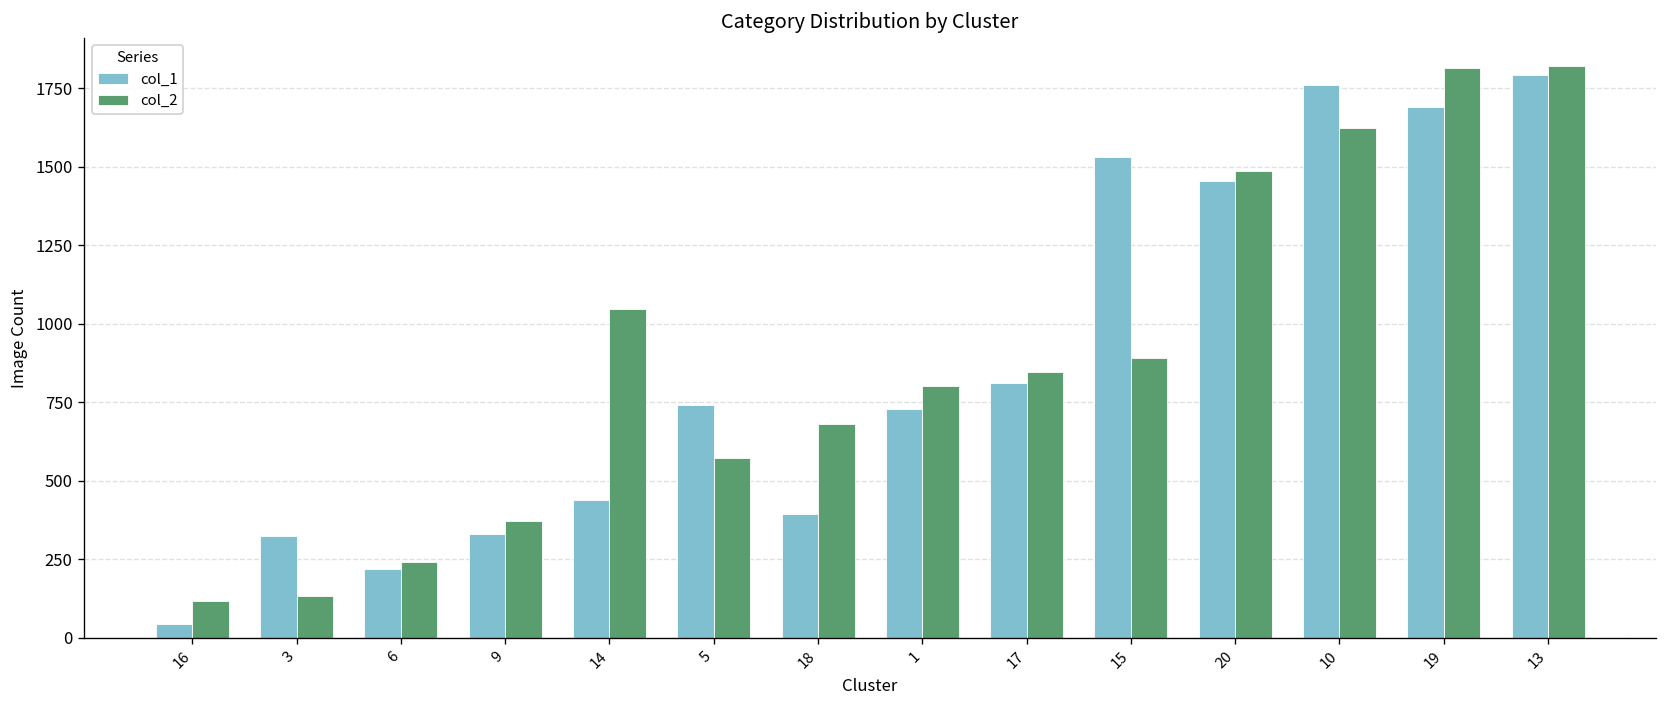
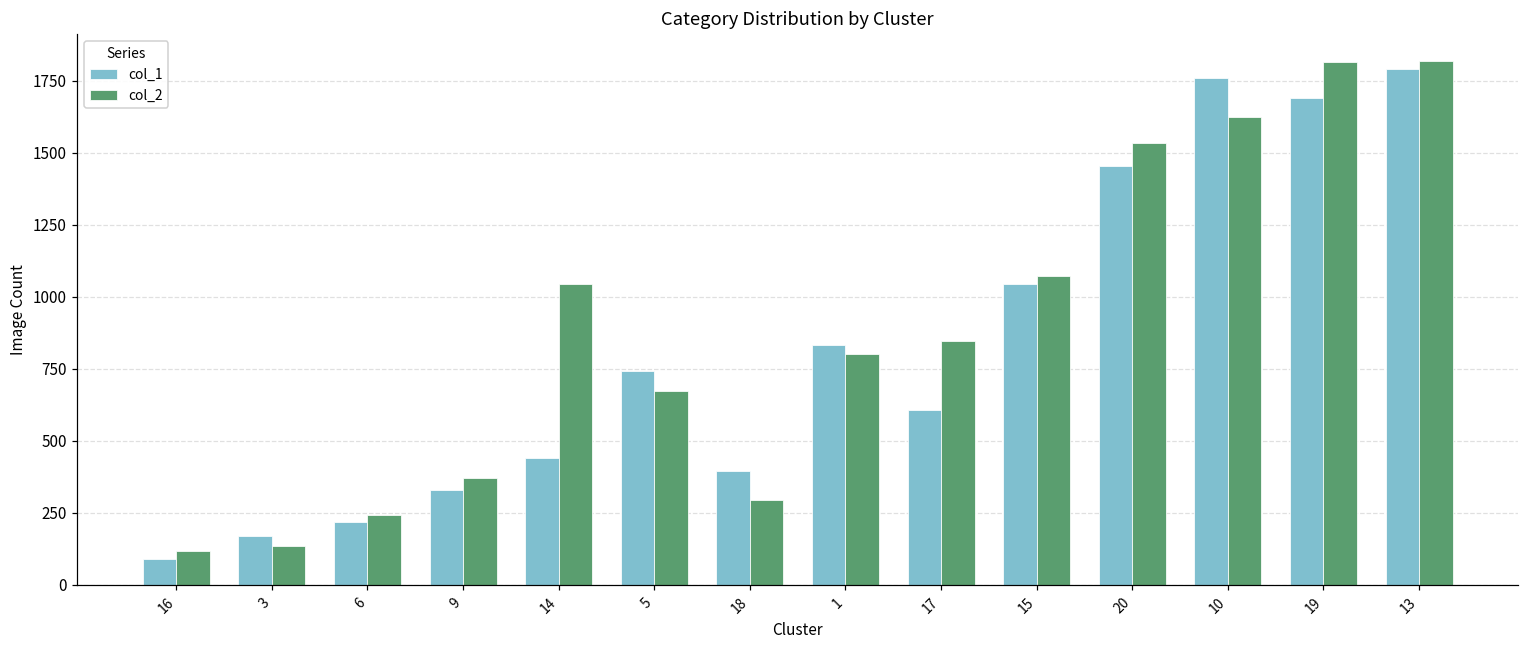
  {
    "col_1": {
-     "16": 50,
-     "3": 320,
+     "16": 90,
+     "3": 170,
      "6": 220,
      "9": 330,
      "14": 440,
      "5": 740,
      "18": 400,
-     "1": 730,
-     "17": 810,
-     "15": 1530,
+     "1": 830,
+     "17": 610,
+     "15": 1040,
      "20": 1450,
      "10": 1760,
      "19": 1690,
      "13": 1790
    },
    "col_2": {
      "16": 120,
      "3": 130,
      "6": 240,
      "9": 370,
      "14": 1050,
-     "5": 570,
-     "18": 680,
+     "5": 670,
+     "18": 290,
      "1": 800,
      "17": 850,
-     "15": 890,
-     "20": 1490,
+     "15": 1070,
+     "20": 1530,
      "10": 1620,
      "19": 1820,
      "13": 1820
    }
  }
